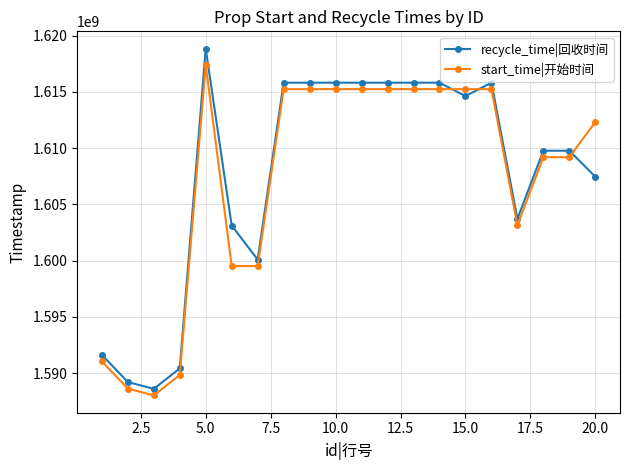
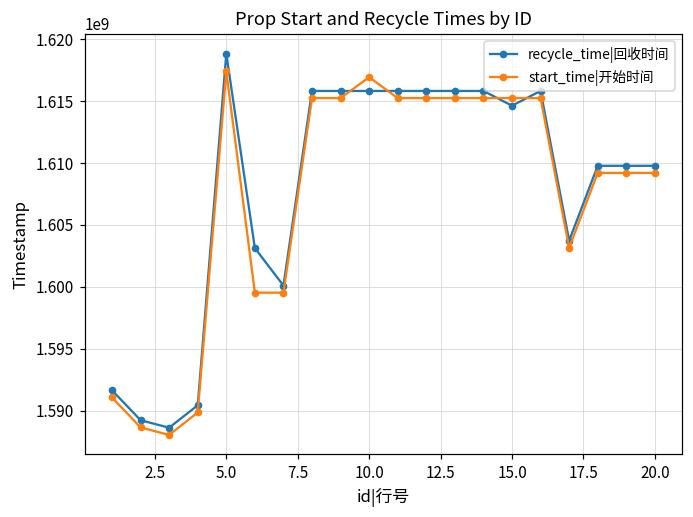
  {
    "recycle_time|回收时间": {
      "5.0": 1618800000,
      "10.0": 1615800000,
      "15.0": 1614600000,
-     "20.0": 1607500000
+     "20.0": 1609800000
    },
    "start_time|开始时间": {
      "5.0": 1617400000,
-     "10.0": 1615200000,
+     "10.0": 1616900000,
      "15.0": 1615200000,
-     "20.0": 1612300000
+     "20.0": 1609200000
    }
  }
